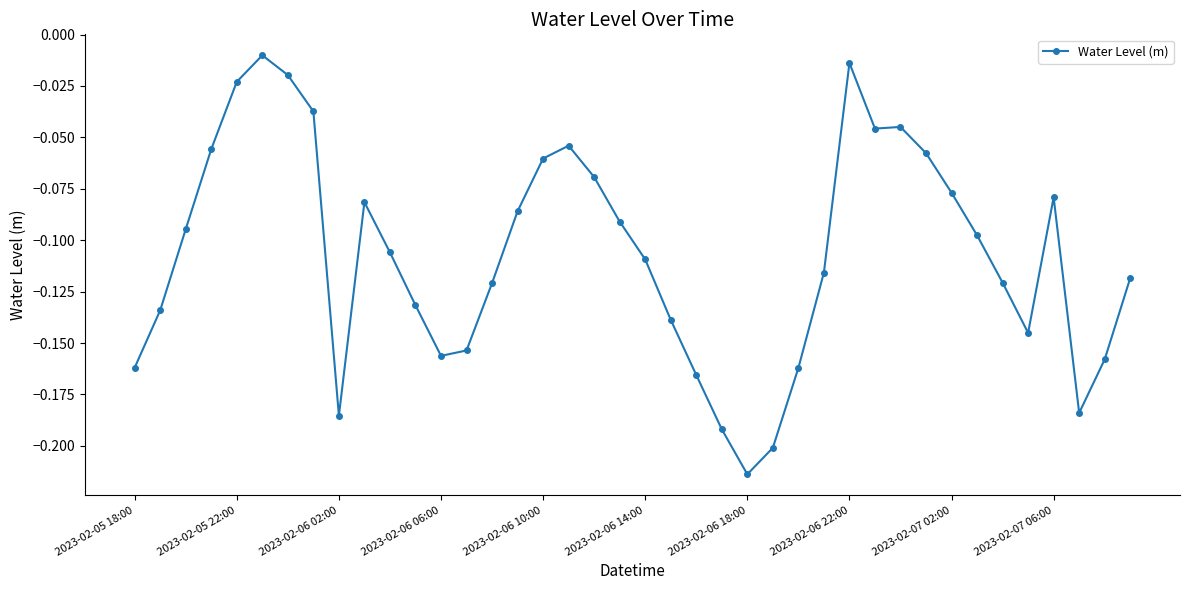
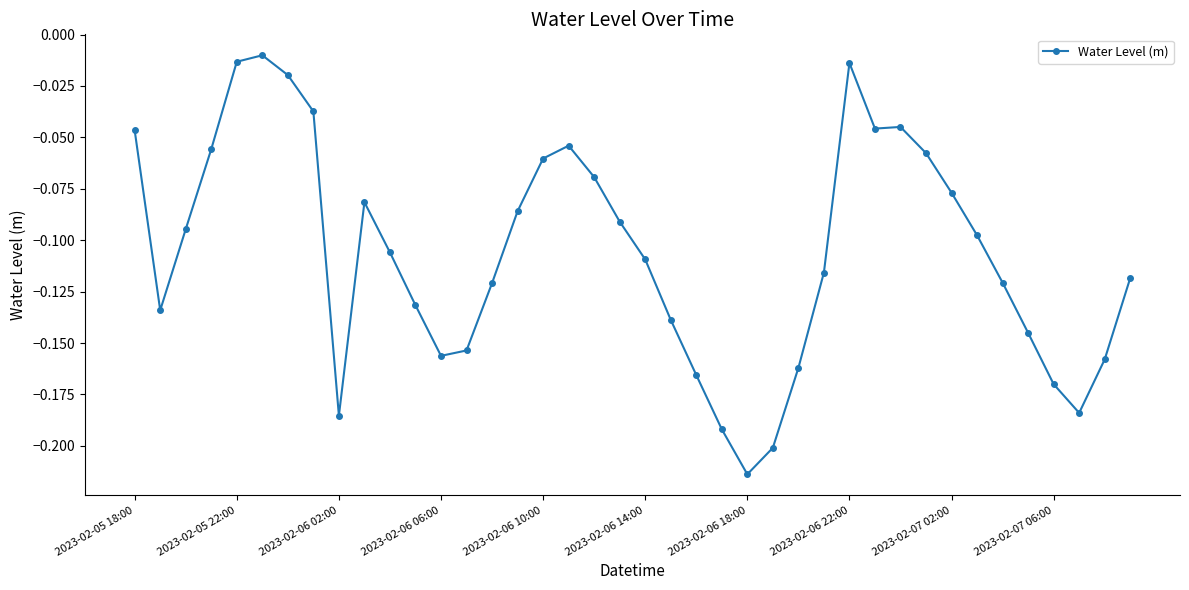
  {
-   "2023-02-05 18:00": -0.162,
-   "2023-02-05 22:00": -0.023,
+   "2023-02-05 18:00": -0.047,
+   "2023-02-05 22:00": -0.013,
    "2023-02-06 02:00": -0.185,
    "2023-02-06 06:00": -0.156,
    "2023-02-06 10:00": -0.060,
    "2023-02-06 14:00": -0.109,
    "2023-02-06 18:00": -0.214,
    "2023-02-06 22:00": -0.014,
    "2023-02-07 02:00": -0.077,
-   "2023-02-07 06:00": -0.079
+   "2023-02-07 06:00": -0.170
  }
